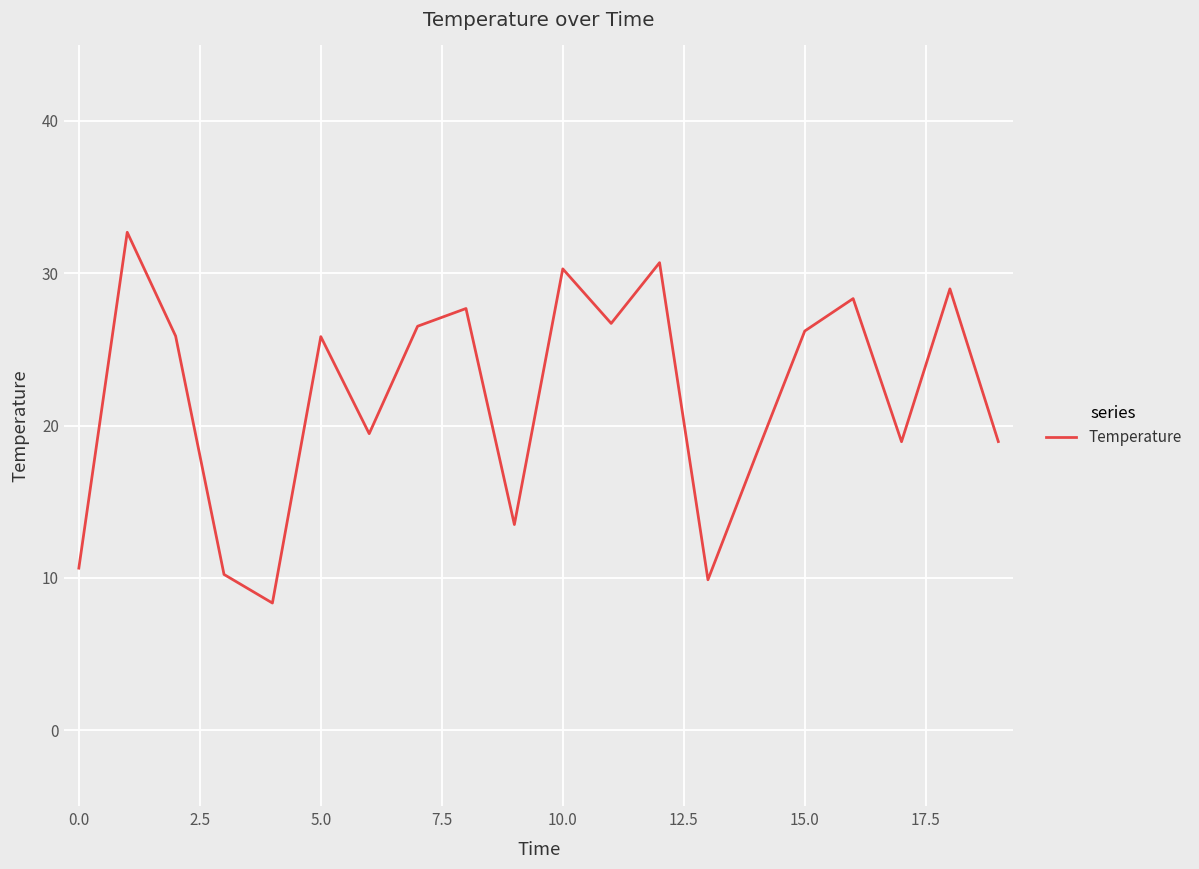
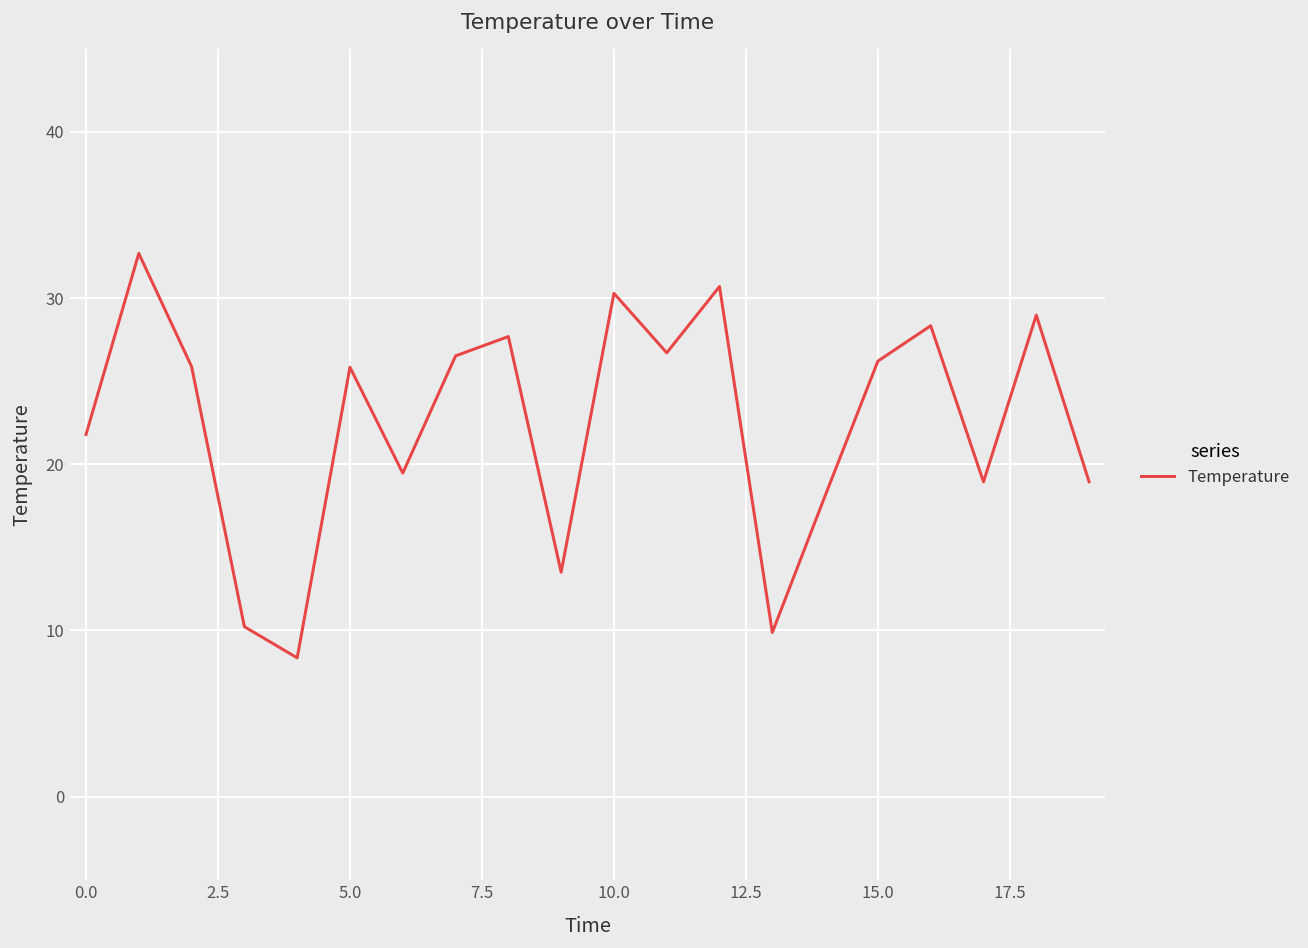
  {
-   "0.0": 10.6,
+   "0.0": 21.8,
    "5.0": 25.8,
    "10.0": 30.3,
    "15.0": 26.2
  }
